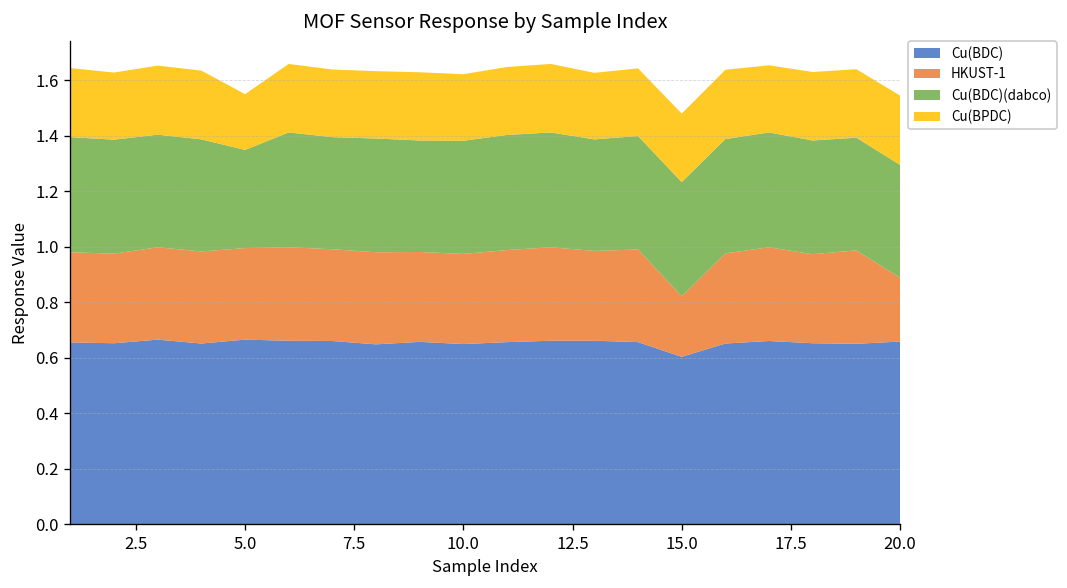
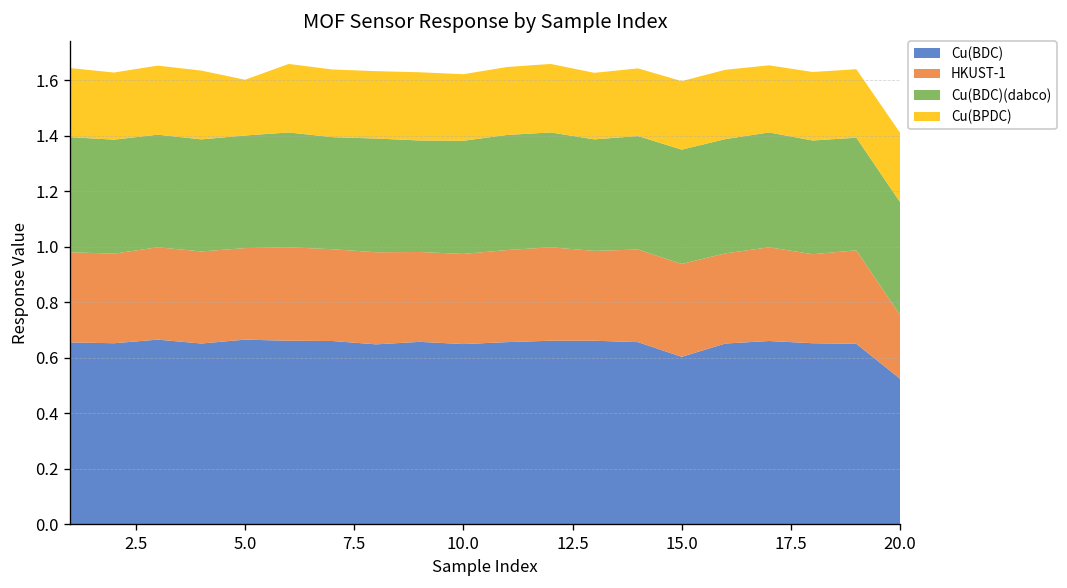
  {
    "Cu(BDC)": {
      "5.0": 0.67,
      "10.0": 0.65,
      "15.0": 0.60,
-     "20.0": 0.66
+     "20.0": 0.52
    },
    "HKUST-1": {
      "5.0": 0.33,
      "10.0": 0.32,
-     "15.0": 0.22,
+     "15.0": 0.33,
      "20.0": 0.23
    },
    "Cu(BDC)(dabco)": {
-     "5.0": 0.35,
+     "5.0": 0.41,
      "10.0": 0.41,
      "15.0": 0.41,
      "20.0": 0.41
    },
    "Cu(BPDC)": {
      "5.0": 0.20,
      "10.0": 0.24,
      "15.0": 0.25,
      "20.0": 0.25
    }
  }
